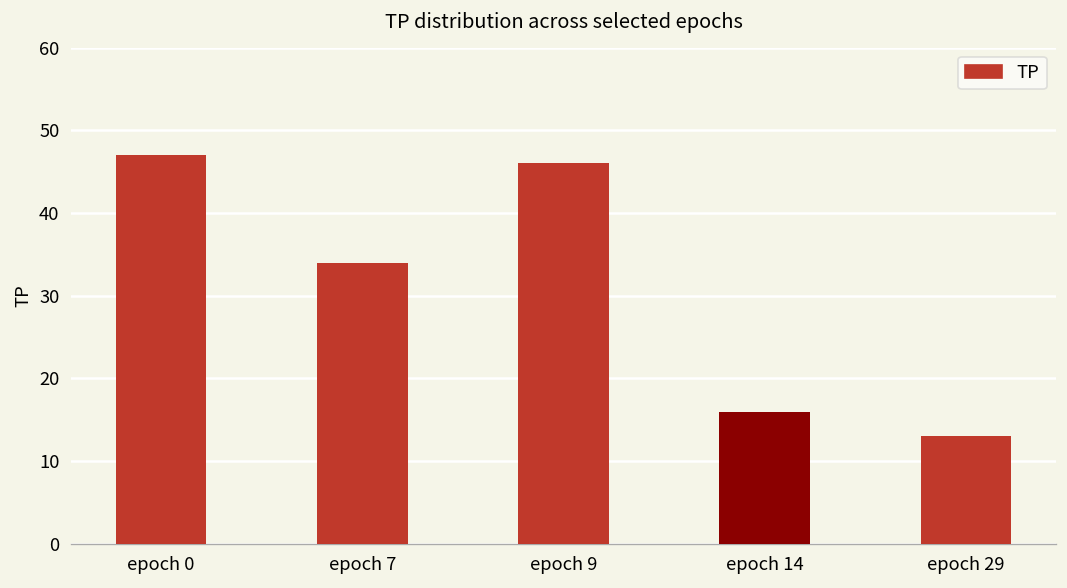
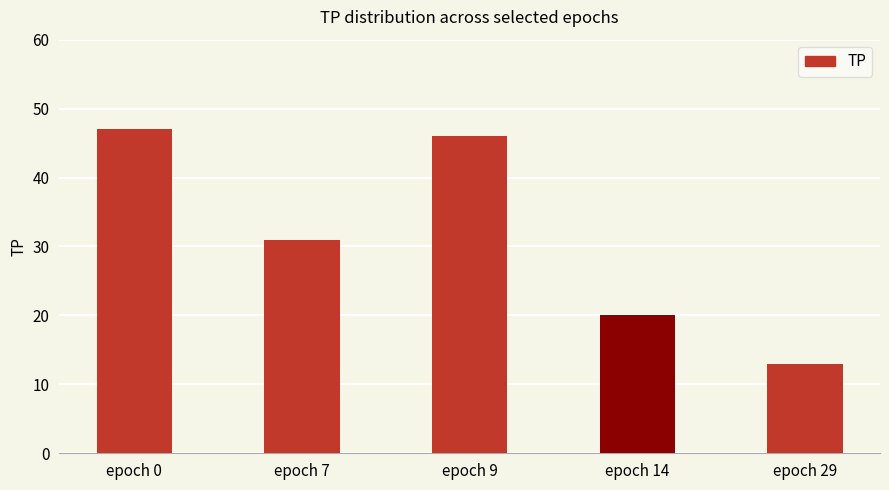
  {
    "epoch 0": 47,
-   "epoch 7": 34,
+   "epoch 7": 31,
    "epoch 9": 46,
-   "epoch 14": 16,
+   "epoch 14": 20,
    "epoch 29": 13
  }
